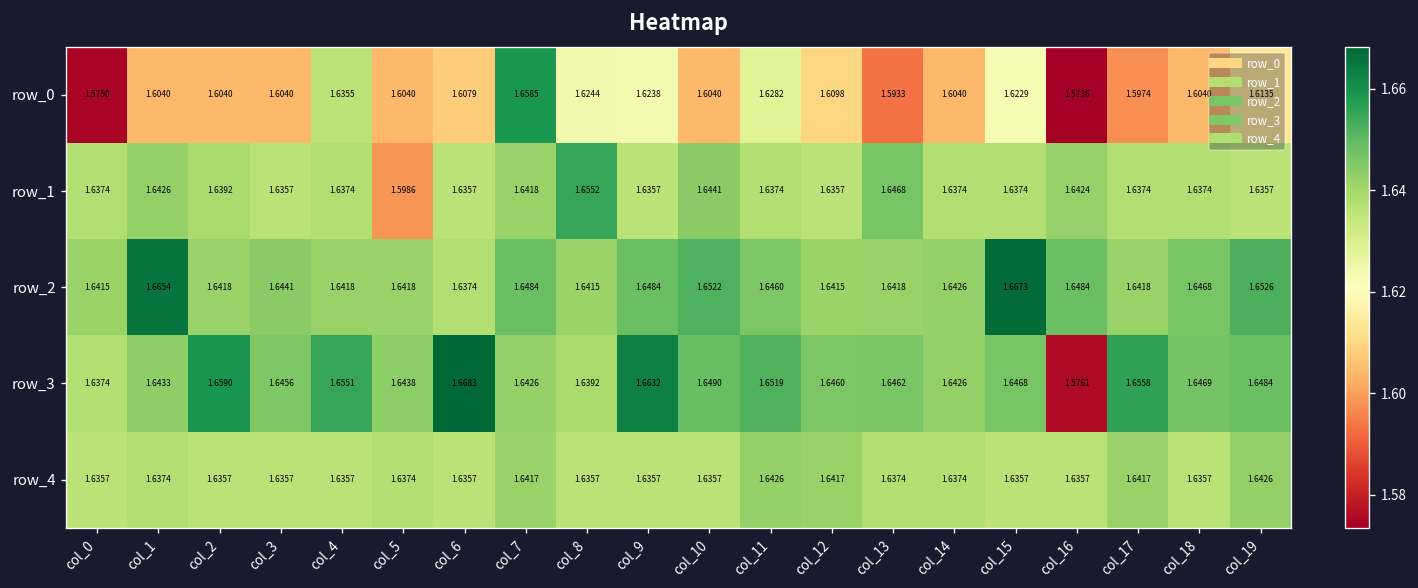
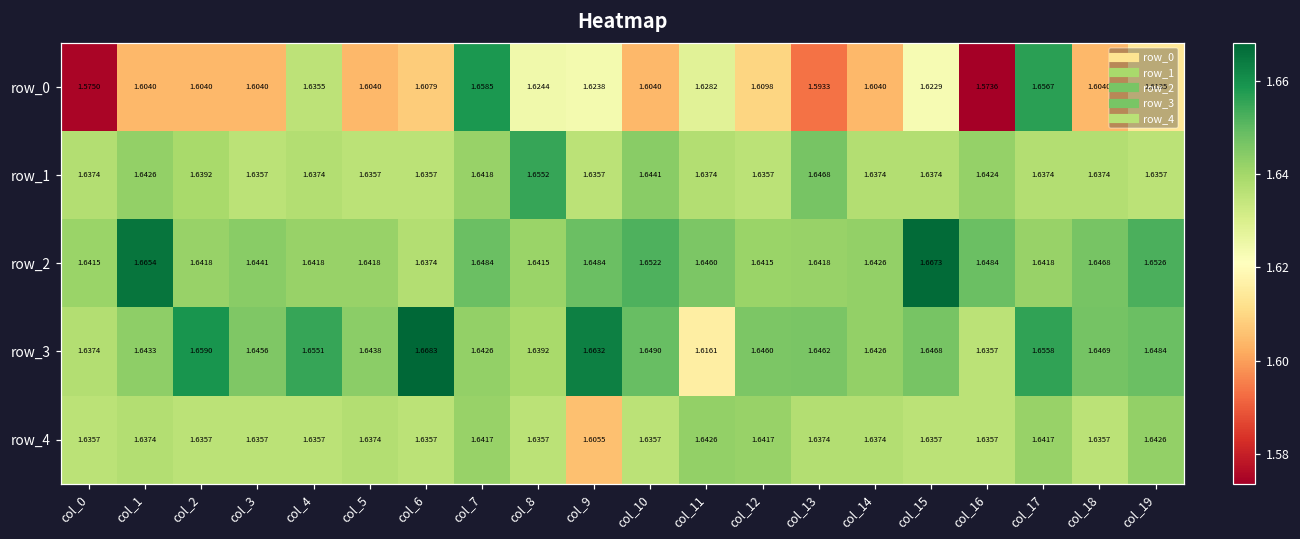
  {
    "row_0": {
      "col_0": 1.5750,
      "col_1": 1.6040,
      "col_2": 1.6040,
      "col_3": 1.6040,
      "col_4": 1.6355,
      "col_5": 1.6040,
      "col_6": 1.6079,
      "col_7": 1.6585,
      "col_8": 1.6244,
      "col_9": 1.6238,
      "col_10": 1.6040,
      "col_11": 1.6282,
      "col_12": 1.6098,
      "col_13": 1.5933,
      "col_14": 1.6040,
      "col_15": 1.6229,
      "col_16": 1.5736,
-     "col_17": 1.5974
+     "col_17": 1.6567
    },
    "row_1": {
      "col_0": 1.6374,
      "col_1": 1.6426,
      "col_2": 1.6392,
      "col_3": 1.6357,
      "col_4": 1.6374,
-     "col_5": 1.5986,
+     "col_5": 1.6357,
      "col_6": 1.6357,
      "col_7": 1.6418,
      "col_8": 1.6552,
      "col_9": 1.6357,
      "col_10": 1.6441,
      "col_11": 1.6374,
      "col_12": 1.6357,
      "col_13": 1.6468,
      "col_14": 1.6374,
      "col_15": 1.6374,
      "col_16": 1.6424,
      "col_17": 1.6374,
      "col_18": 1.6374,
      "col_19": 1.6357
    },
    "row_2": {
      "col_0": 1.6415,
      "col_1": 1.6654,
      "col_2": 1.6418,
      "col_3": 1.6441,
      "col_4": 1.6418,
      "col_5": 1.6418,
      "col_6": 1.6374,
      "col_7": 1.6484,
      "col_8": 1.6415,
      "col_9": 1.6484,
      "col_10": 1.6522,
      "col_11": 1.6460,
      "col_12": 1.6415,
      "col_13": 1.6418,
      "col_14": 1.6426,
      "col_15": 1.6673,
      "col_16": 1.6484,
      "col_17": 1.6418,
      "col_18": 1.6468,
      "col_19": 1.6526
    },
    "row_3": {
      "col_0": 1.6374,
      "col_1": 1.6433,
      "col_2": 1.6590,
      "col_3": 1.6456,
      "col_4": 1.6551,
      "col_5": 1.6438,
      "col_6": 1.6683,
      "col_7": 1.6426,
      "col_8": 1.6392,
      "col_9": 1.6632,
      "col_10": 1.6490,
-     "col_11": 1.6519,
+     "col_11": 1.6161,
      "col_12": 1.6460,
      "col_13": 1.6462,
      "col_14": 1.6426,
      "col_15": 1.6468,
-     "col_16": 1.5761,
+     "col_16": 1.6357,
      "col_17": 1.6558,
      "col_18": 1.6469,
      "col_19": 1.6484
    },
    "row_4": {
      "col_0": 1.6357,
      "col_1": 1.6374,
      "col_2": 1.6357,
      "col_3": 1.6357,
      "col_4": 1.6357,
      "col_5": 1.6374,
      "col_6": 1.6357,
      "col_7": 1.6417,
      "col_8": 1.6357,
-     "col_9": 1.6357,
+     "col_9": 1.6055,
      "col_10": 1.6357,
      "col_11": 1.6426,
      "col_12": 1.6417,
      "col_13": 1.6374,
      "col_14": 1.6374,
      "col_15": 1.6357,
      "col_16": 1.6357,
      "col_17": 1.6417,
      "col_18": 1.6357,
      "col_19": 1.6426
    }
  }
